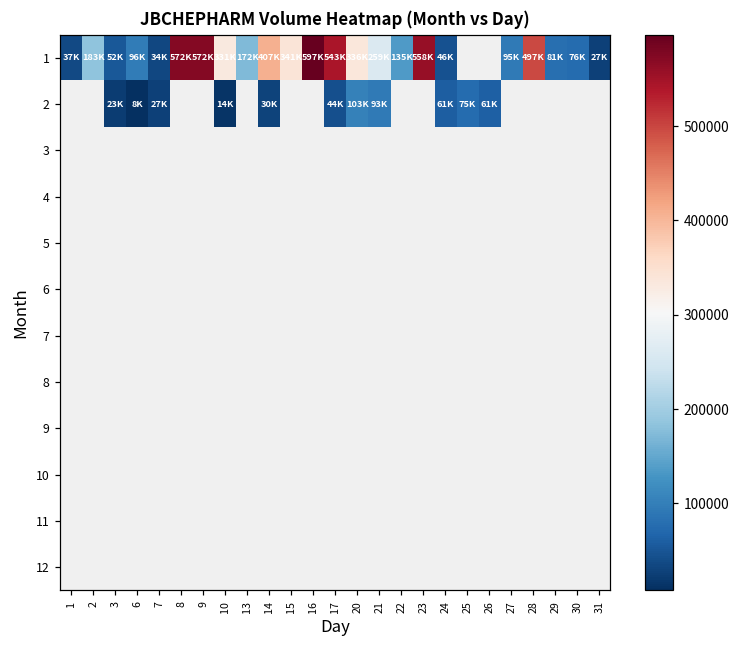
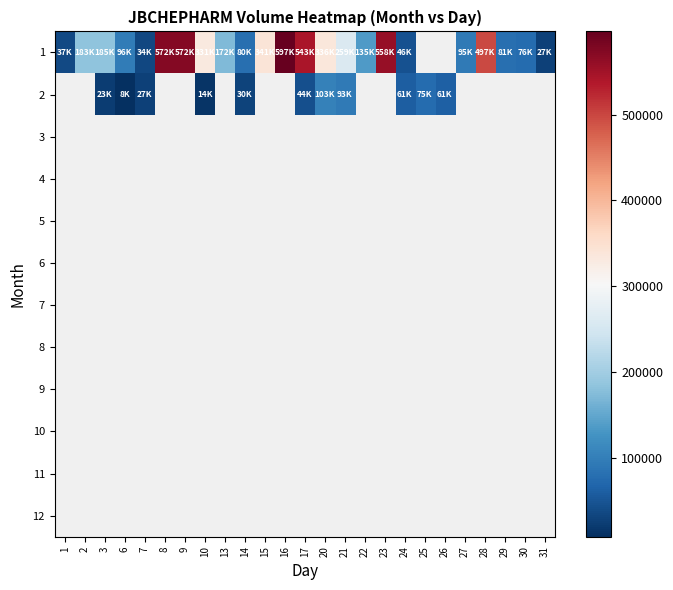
  {
    "1": {
      "1": "37K",
      "2": "183K",
-     "3": "52K",
+     "3": "185K",
      "6": "96K",
      "7": "34K",
      "8": "572K",
      "9": "572K",
      "13": "172K",
-     "14": "407K",
+     "14": "80K",
      "16": "597K",
      "17": "543K",
      "22": "135K",
      "23": "558K",
      "24": "46K",
      "27": "95K",
      "28": "497K",
      "29": "81K",
      "30": "76K",
      "31": "27K"
    },
    "2": {
      "3": "23K",
      "6": "8K",
      "7": "27K",
      "10": "14K",
      "14": "30K",
      "17": "44K",
      "20": "103K",
      "21": "93K",
      "24": "61K",
      "25": "75K",
      "26": "61K"
    }
  }
